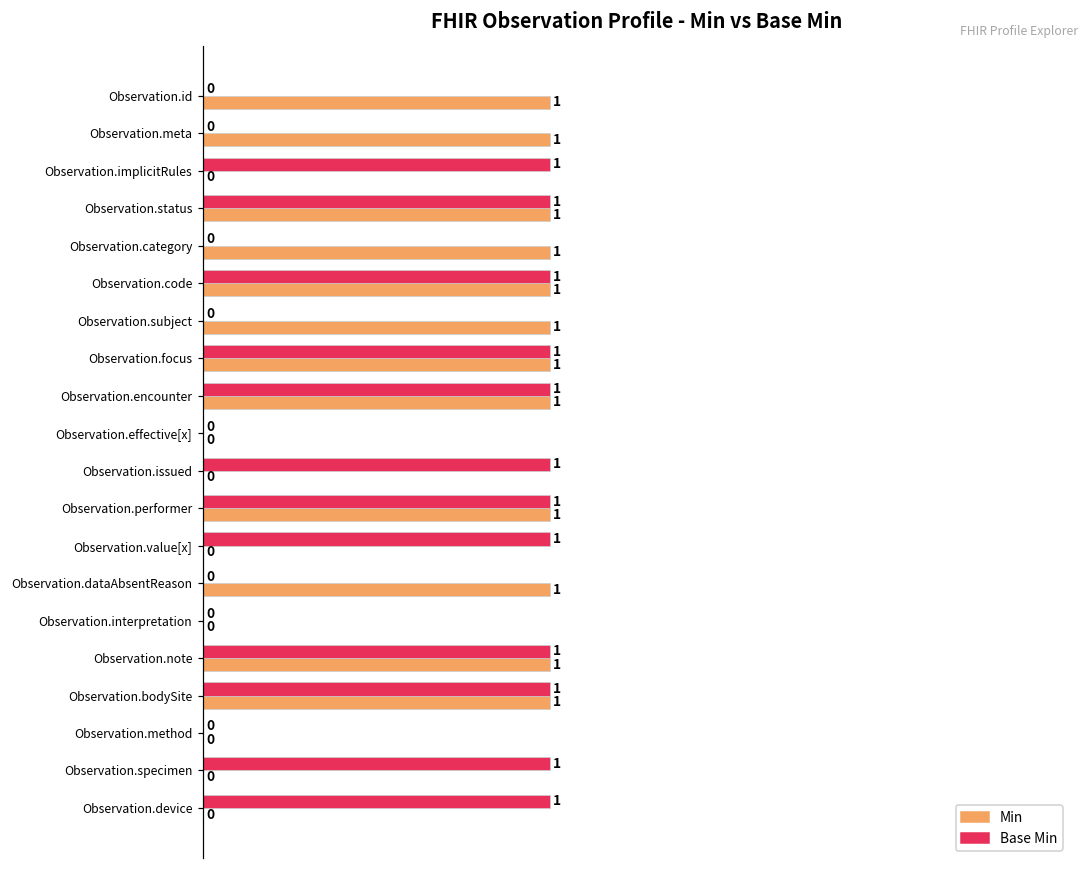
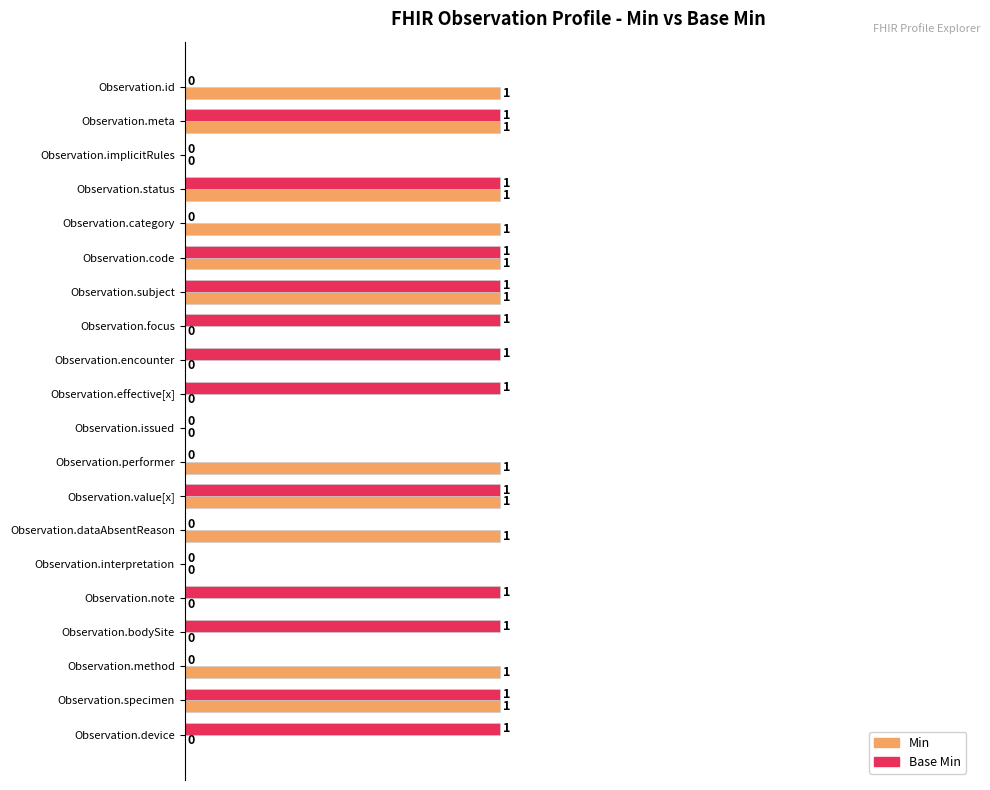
  {
    "Min": {
      "Observation.id": 1,
      "Observation.meta": 1,
      "Observation.implicitRules": 0,
      "Observation.status": 1,
      "Observation.category": 1,
      "Observation.code": 1,
      "Observation.subject": 1,
-     "Observation.focus": 1,
-     "Observation.encounter": 1,
+     "Observation.focus": 0,
+     "Observation.encounter": 0,
      "Observation.effective[x]": 0,
      "Observation.issued": 0,
      "Observation.performer": 1,
-     "Observation.value[x]": 0,
+     "Observation.value[x]": 1,
      "Observation.dataAbsentReason": 1,
      "Observation.interpretation": 0,
-     "Observation.note": 1,
-     "Observation.bodySite": 1,
-     "Observation.method": 0,
-     "Observation.specimen": 0,
+     "Observation.note": 0,
+     "Observation.bodySite": 0,
+     "Observation.method": 1,
+     "Observation.specimen": 1,
      "Observation.device": 0
    },
    "Base Min": {
      "Observation.id": 0,
-     "Observation.meta": 0,
-     "Observation.implicitRules": 1,
+     "Observation.meta": 1,
+     "Observation.implicitRules": 0,
      "Observation.status": 1,
      "Observation.category": 0,
      "Observation.code": 1,
-     "Observation.subject": 0,
+     "Observation.subject": 1,
      "Observation.focus": 1,
      "Observation.encounter": 1,
-     "Observation.effective[x]": 0,
-     "Observation.issued": 1,
-     "Observation.performer": 1,
+     "Observation.effective[x]": 1,
+     "Observation.issued": 0,
+     "Observation.performer": 0,
      "Observation.value[x]": 1,
      "Observation.dataAbsentReason": 0,
      "Observation.interpretation": 0,
      "Observation.note": 1,
      "Observation.bodySite": 1,
      "Observation.method": 0,
      "Observation.specimen": 1,
      "Observation.device": 1
    }
  }
